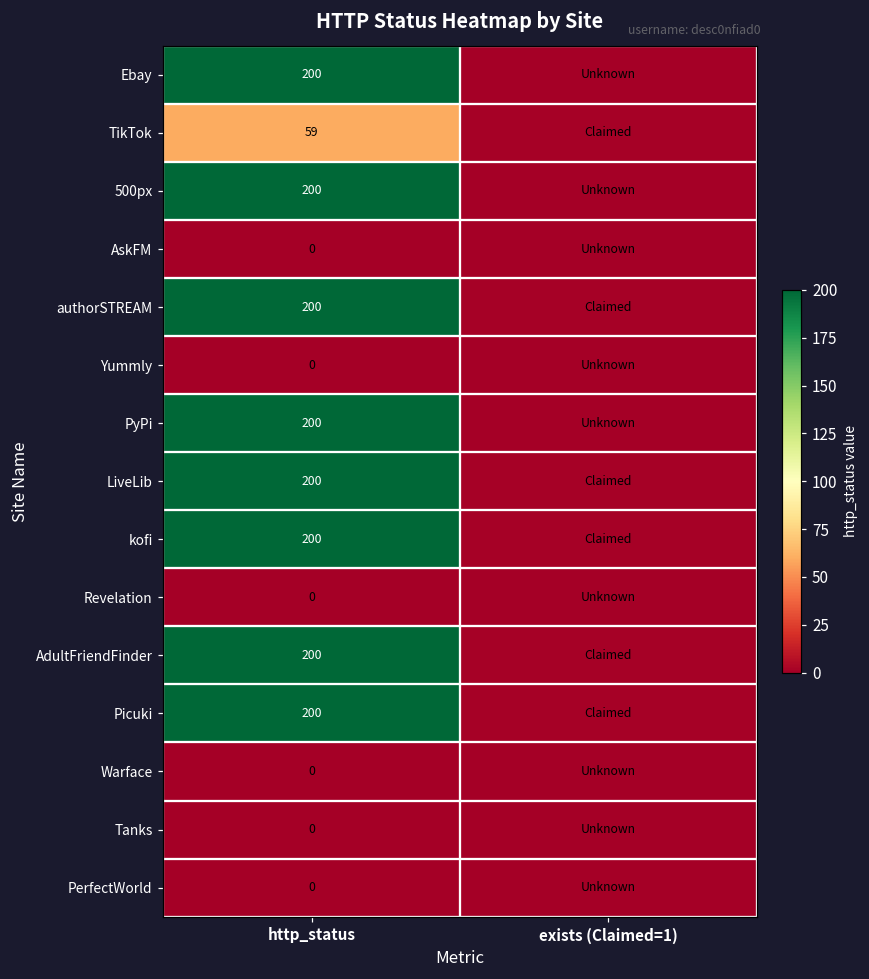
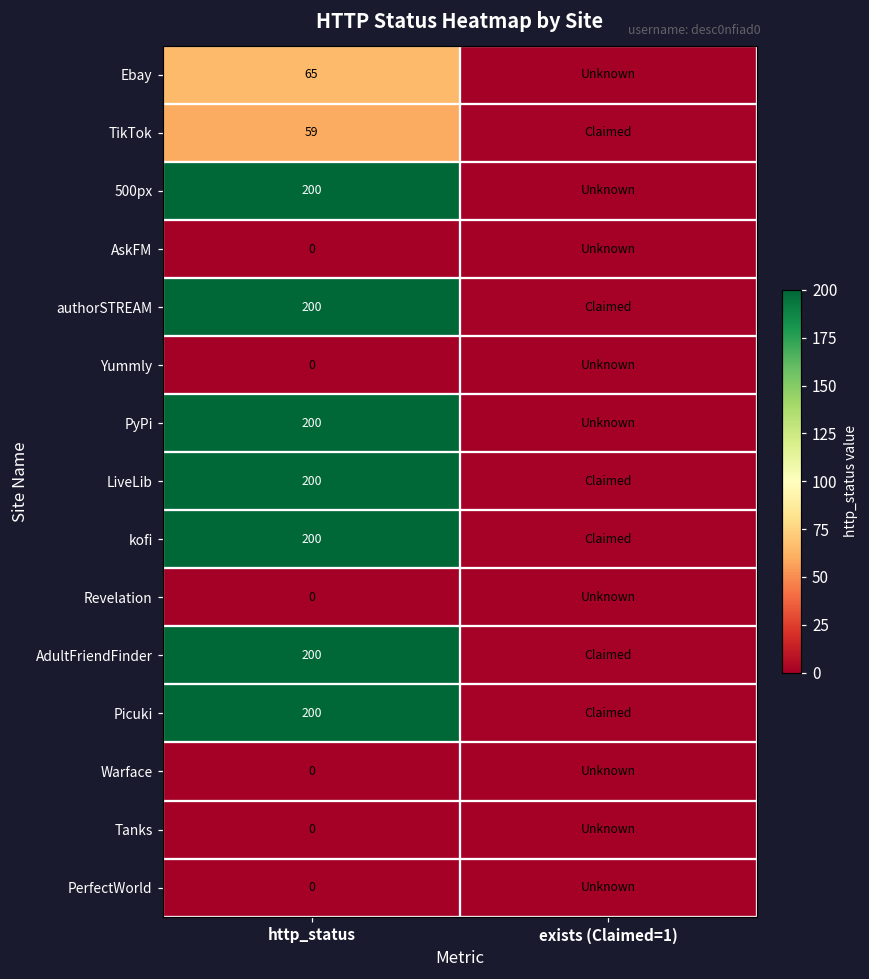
  {
    "Ebay": {
-     "http_status": 200
+     "http_status": 65
    },
    "TikTok": {
      "http_status": 59
    },
    "500px": {
      "http_status": 200
    },
    "AskFM": {
      "http_status": 0
    },
    "authorSTREAM": {
      "http_status": 200
    },
    "Yummly": {
      "http_status": 0
    },
    "PyPi": {
      "http_status": 200
    },
    "LiveLib": {
      "http_status": 200
    },
    "kofi": {
      "http_status": 200
    },
    "Revelation": {
      "http_status": 0
    },
    "AdultFriendFinder": {
      "http_status": 200
    },
    "Picuki": {
      "http_status": 200
    },
    "Warface": {
      "http_status": 0
    },
    "Tanks": {
      "http_status": 0
    },
    "PerfectWorld": {
      "http_status": 0
    }
  }
